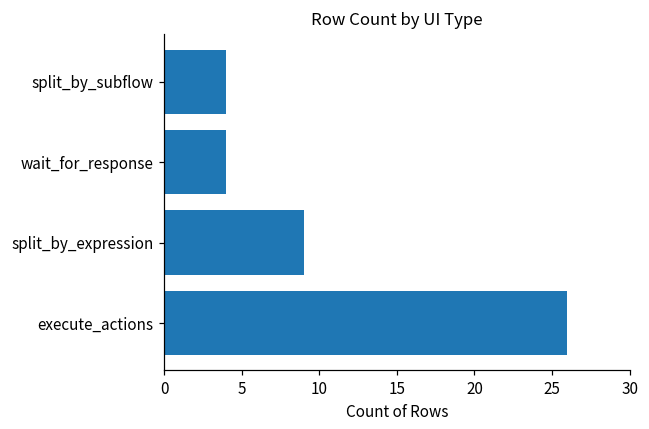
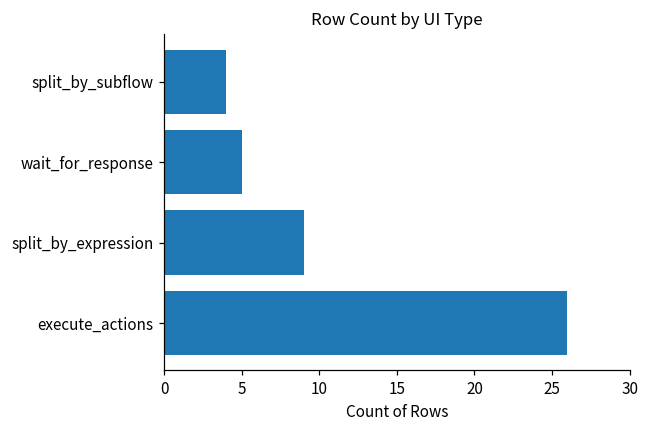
  {
    "split_by_subflow": 4,
-   "wait_for_response": 4,
+   "wait_for_response": 5,
    "split_by_expression": 9,
    "execute_actions": 26
  }
